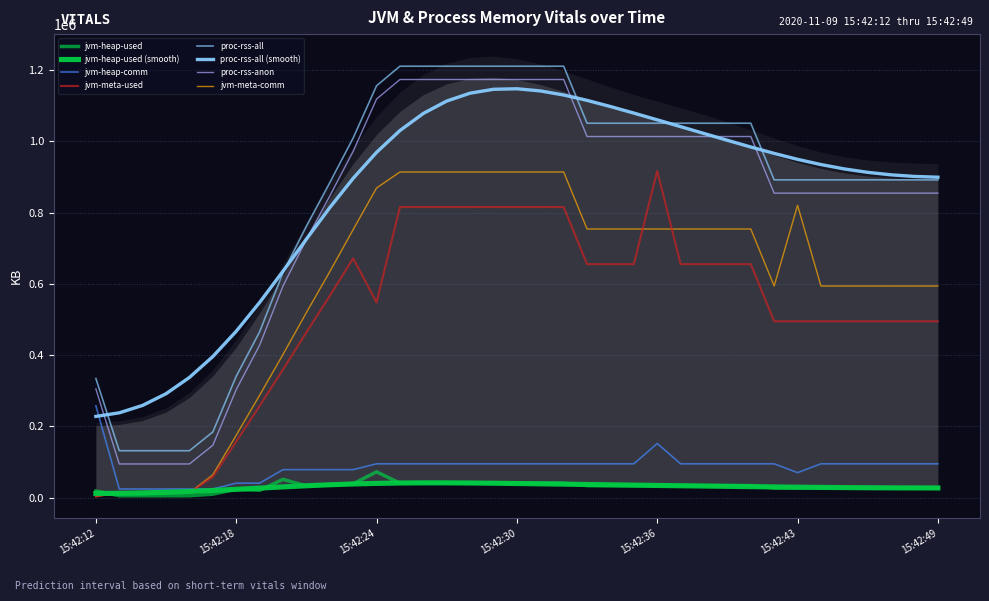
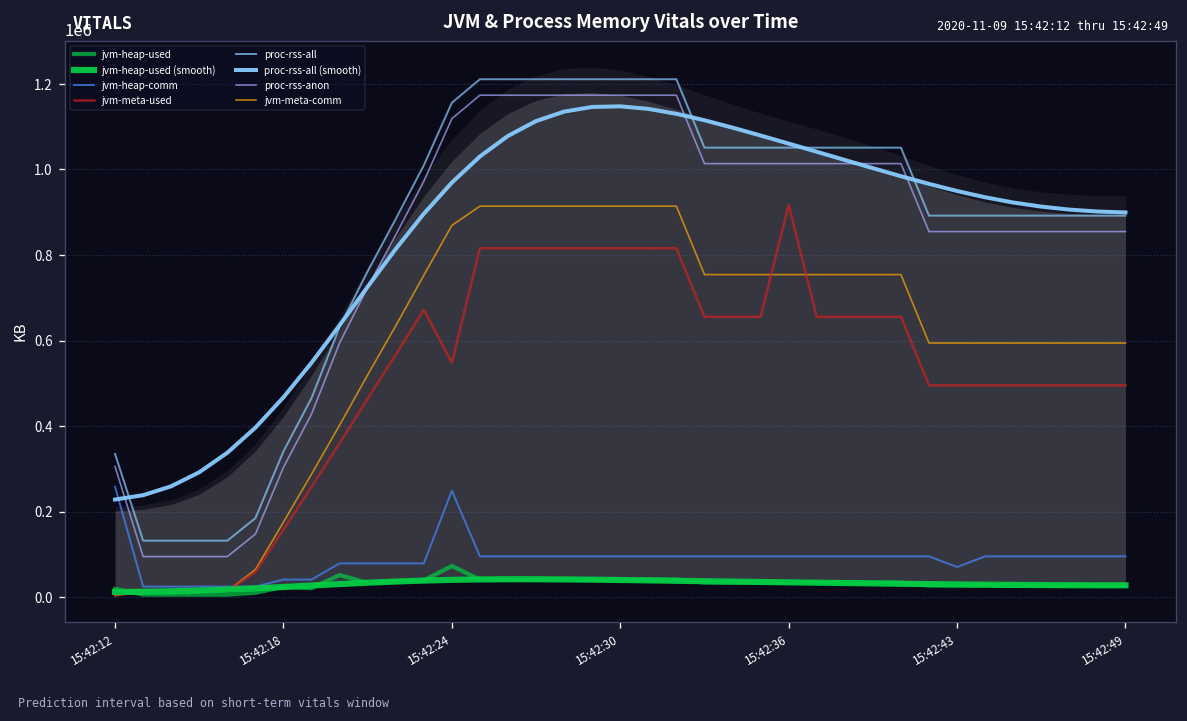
  {
    "jvm-heap-comm": {
      "15:42:12": 260000,
      "15:42:18": 40000,
-     "15:42:24": 100000,
+     "15:42:24": 250000,
      "15:42:30": 100000,
-     "15:42:36": 150000,
+     "15:42:36": 100000,
      "15:42:43": 70000,
      "15:42:49": 100000
    },
    "jvm-meta-used": {
      "15:42:18": 160000,
      "15:42:24": 550000,
      "15:42:30": 820000,
      "15:42:36": 920000,
      "15:42:43": 500000,
      "15:42:49": 500000
    },
    "jvm-meta-comm": {
      "15:42:18": 180000,
      "15:42:24": 870000,
      "15:42:30": 910000,
      "15:42:36": 750000,
-     "15:42:43": 820000,
+     "15:42:43": 590000,
      "15:42:49": 590000
    }
  }
